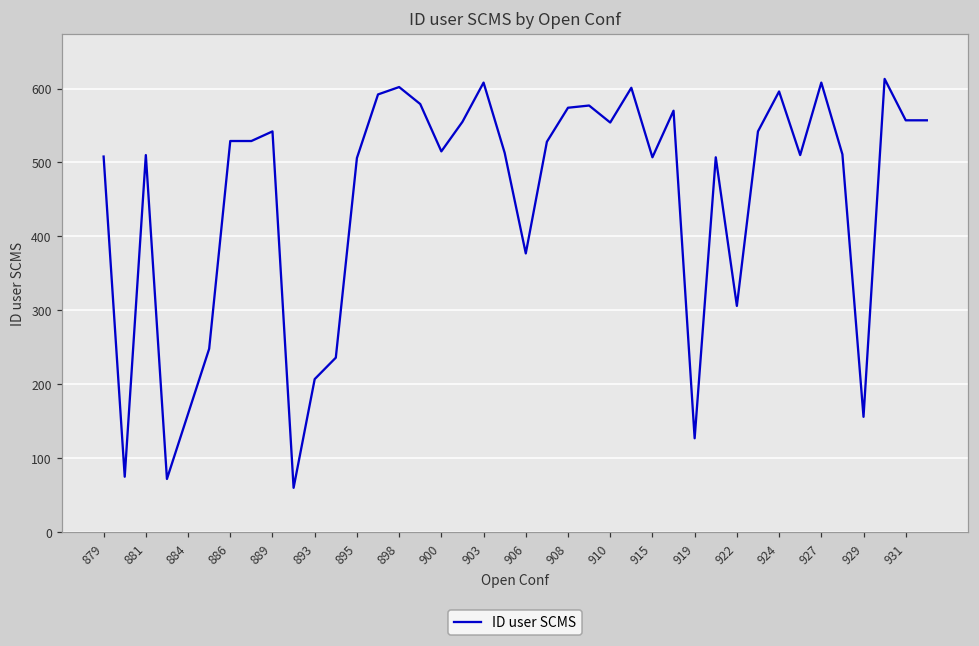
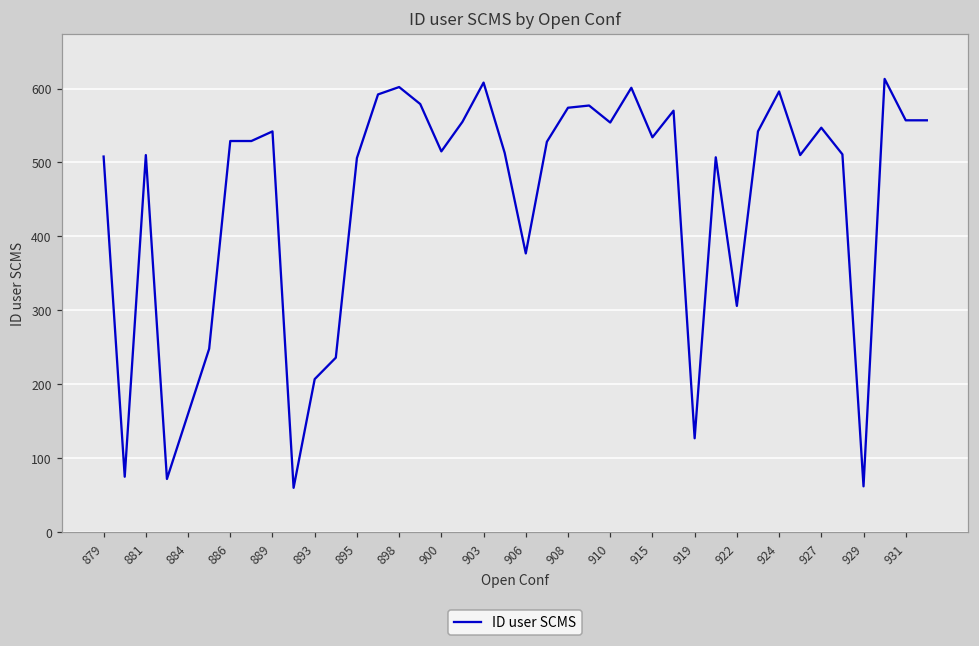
  {
    "879": 510,
    "881": 510,
    "884": 160,
    "886": 530,
    "889": 540,
    "893": 210,
    "895": 510,
    "898": 600,
    "900": 520,
    "903": 610,
    "906": 380,
    "908": 570,
    "910": 550,
-   "915": 510,
+   "915": 530,
    "919": 130,
    "922": 310,
    "924": 600,
-   "927": 610,
-   "929": 160,
+   "927": 550,
+   "929": 60,
    "931": 560
  }
